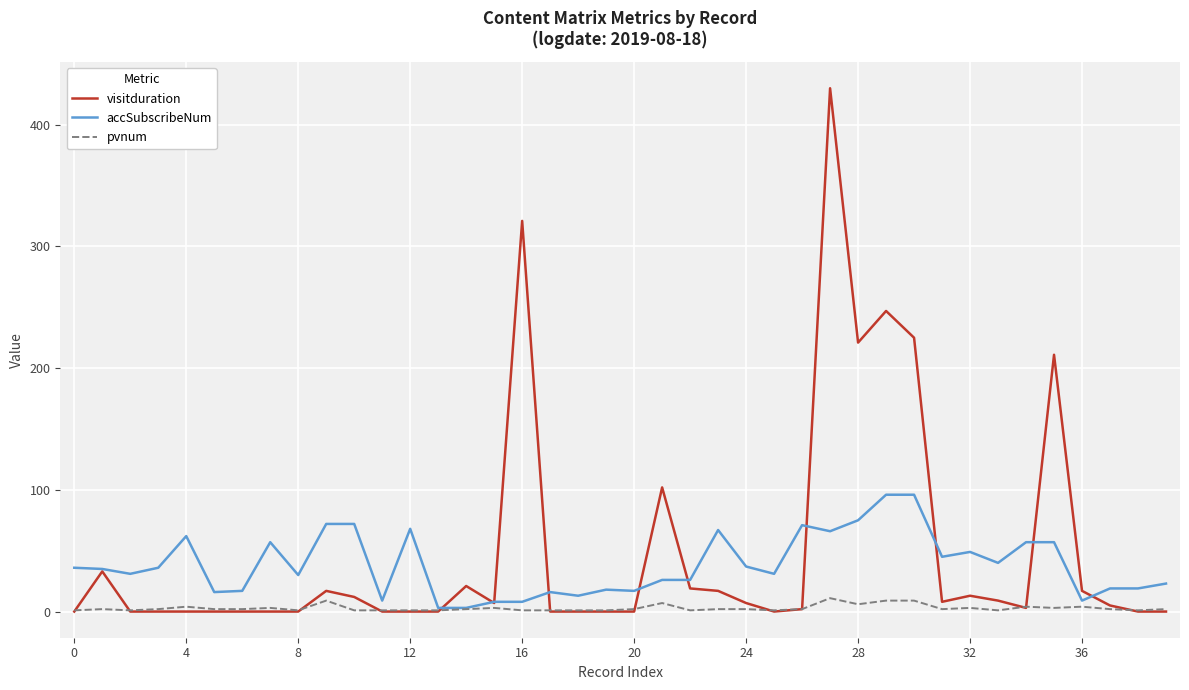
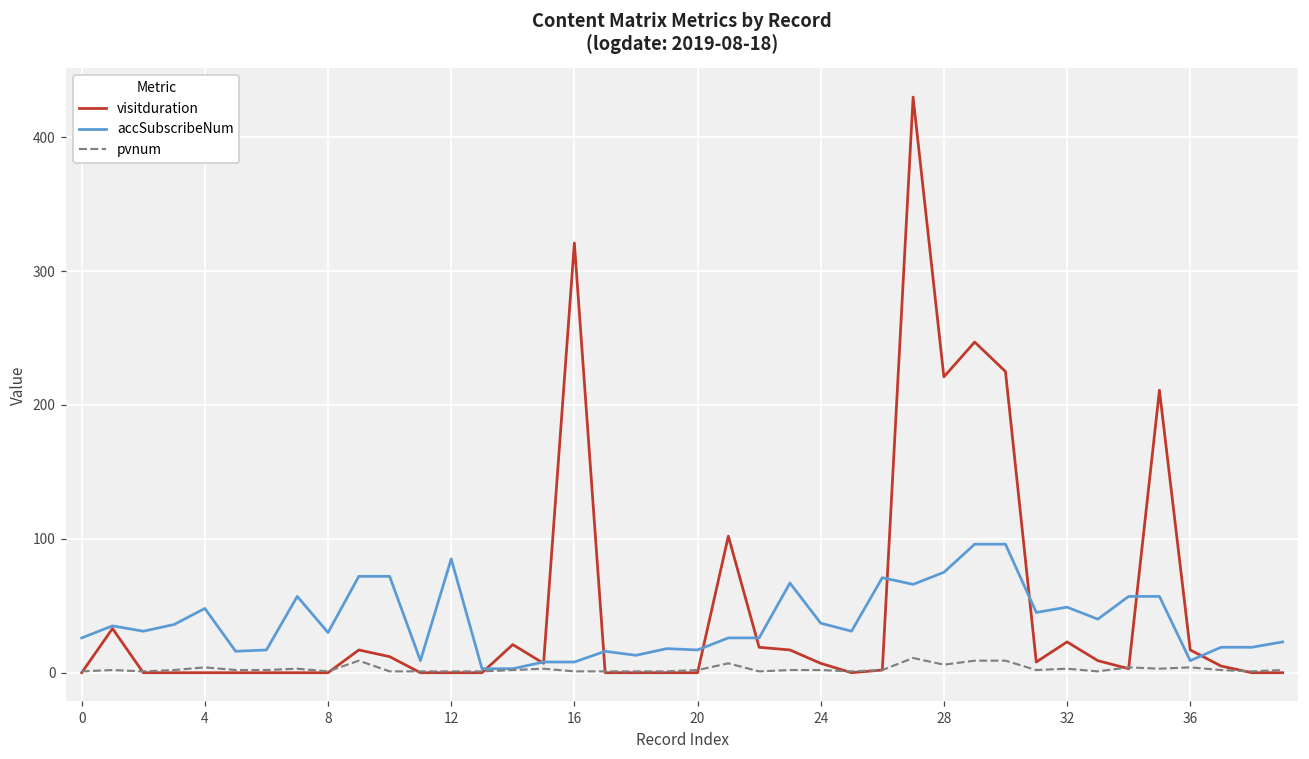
  {
    "visitduration": {
      "4": 0,
      "16": 321,
      "24": 7,
      "28": 221,
-     "32": 13,
+     "32": 23,
      "36": 17
    },
    "accSubscribeNum": {
-     "0": 36,
-     "4": 62,
+     "0": 26,
+     "4": 48,
      "8": 30,
-     "12": 68,
+     "12": 85,
      "16": 8,
      "20": 17,
      "24": 37,
      "28": 75,
      "32": 49,
      "36": 9
    },
    "pvnum": {
      "4": 4,
      "16": 1,
      "24": 2,
      "28": 6,
      "32": 3,
      "36": 4
    }
  }
